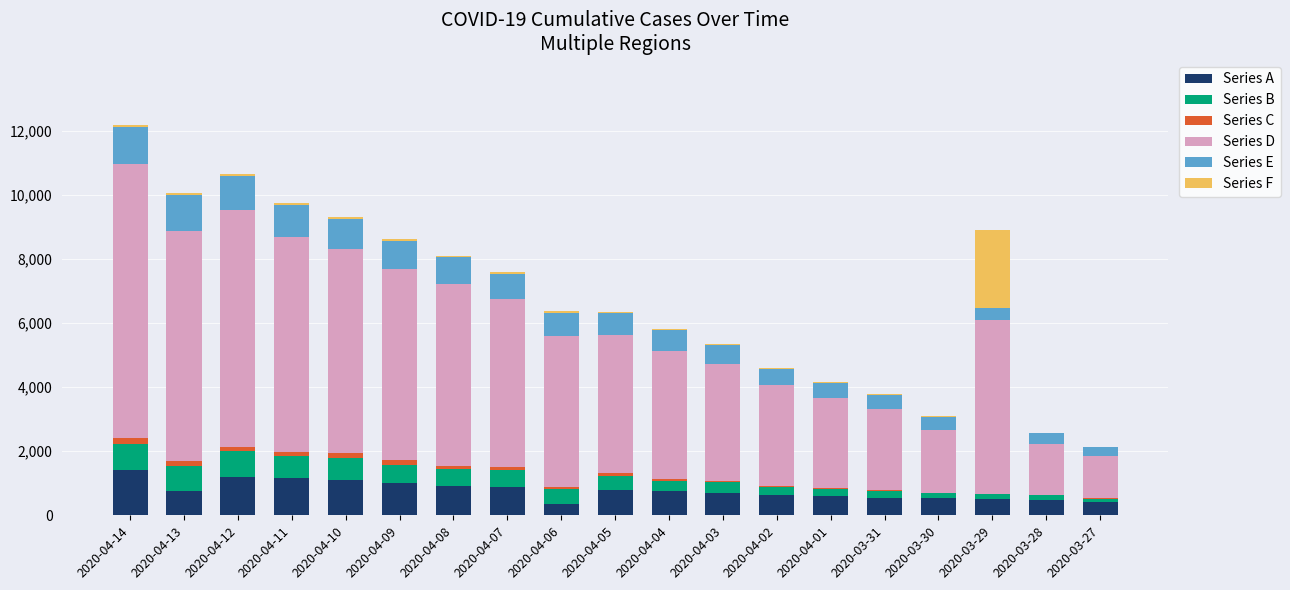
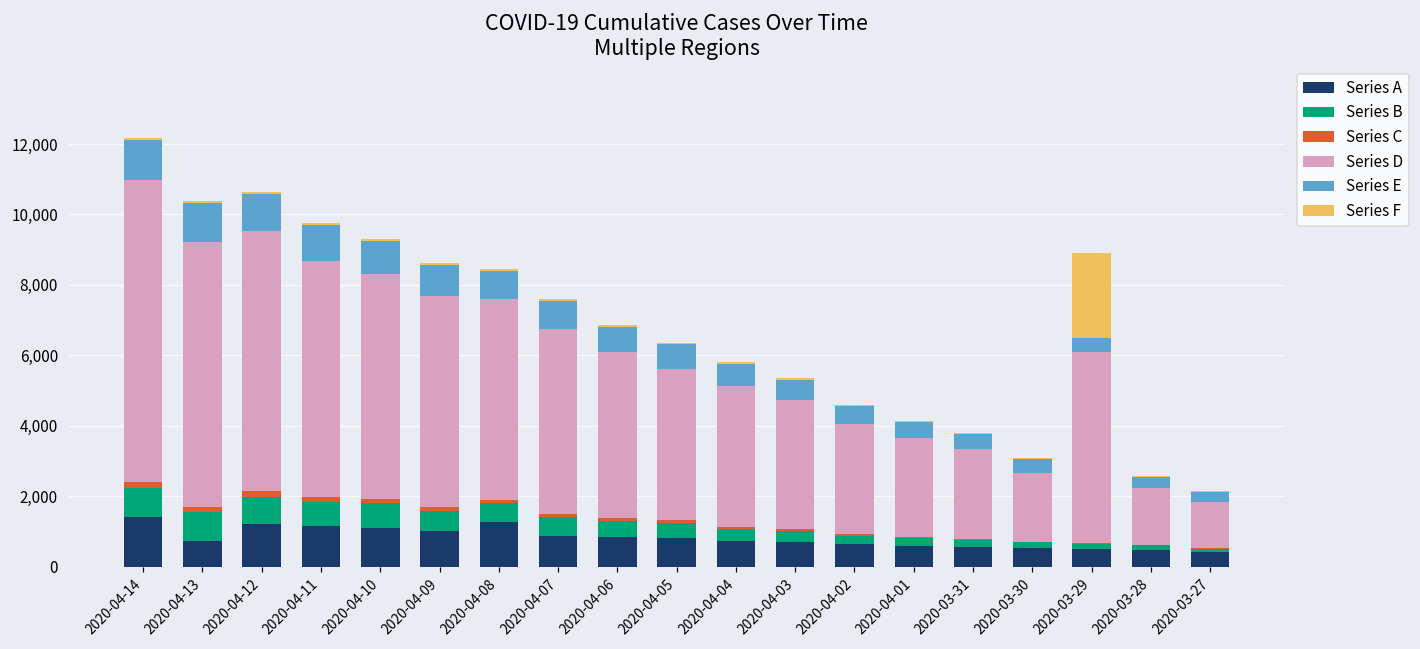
  {
    "Series A": {
      "2020-04-14": "1,400",
      "2020-04-13": "700",
      "2020-04-12": "1,200",
      "2020-04-11": "1,200",
      "2020-04-10": "1,100",
      "2020-04-09": "1,000",
-     "2020-04-08": "900",
+     "2020-04-08": "1,300",
      "2020-04-07": "900",
-     "2020-04-06": "300",
+     "2020-04-06": "800",
      "2020-04-05": "800",
      "2020-04-04": "700",
      "2020-04-03": "700",
      "2020-04-02": "600",
      "2020-04-01": "600",
      "2020-03-31": "500",
      "2020-03-30": "500",
      "2020-03-29": "500",
      "2020-03-28": "500",
      "2020-03-27": "400"
    },
    "Series B": {
      "2020-04-14": "800",
      "2020-04-13": "800",
      "2020-04-12": "800",
      "2020-04-11": "700",
      "2020-04-10": "700",
      "2020-04-09": "600",
      "2020-04-08": "500",
      "2020-04-07": "500",
      "2020-04-06": "500",
      "2020-04-05": "400",
      "2020-04-04": "300",
      "2020-04-03": "300",
      "2020-04-02": "200",
      "2020-04-01": "200",
      "2020-03-31": "200",
      "2020-03-30": "200",
      "2020-03-29": "200",
      "2020-03-28": "100",
      "2020-03-27": "100"
    },
    "Series C": {
      "2020-04-14": "200",
      "2020-04-13": "200",
      "2020-04-12": "200",
      "2020-04-11": "100",
      "2020-04-10": "100",
      "2020-04-09": "100",
      "2020-04-08": "100",
      "2020-04-07": "100",
      "2020-04-06": "100",
      "2020-04-05": "100"
    },
    "Series D": {
      "2020-04-14": "8,600",
-     "2020-04-13": "7,200",
+     "2020-04-13": "7,500",
      "2020-04-12": "7,400",
      "2020-04-11": "6,700",
      "2020-04-10": "6,400",
      "2020-04-09": "6,000",
      "2020-04-08": "5,700",
      "2020-04-07": "5,300",
      "2020-04-06": "4,700",
      "2020-04-05": "4,300",
      "2020-04-04": "4,000",
      "2020-04-03": "3,700",
      "2020-04-02": "3,100",
      "2020-04-01": "2,800",
      "2020-03-31": "2,500",
      "2020-03-30": "2,000",
      "2020-03-29": "5,400",
      "2020-03-28": "1,600",
      "2020-03-27": "1,300"
    },
    "Series E": {
      "2020-04-14": "1,100",
      "2020-04-13": "1,100",
      "2020-04-12": "1,100",
      "2020-04-11": "1,000",
      "2020-04-10": "900",
      "2020-04-09": "900",
      "2020-04-08": "800",
      "2020-04-07": "800",
      "2020-04-06": "700",
      "2020-04-05": "700",
      "2020-04-04": "600",
      "2020-04-03": "600",
      "2020-04-02": "500",
      "2020-04-01": "500",
      "2020-03-31": "400",
      "2020-03-30": "400",
      "2020-03-29": "400",
      "2020-03-28": "300",
      "2020-03-27": "300"
    },
    "Series F": {
      "2020-03-29": "2,400"
    }
  }
